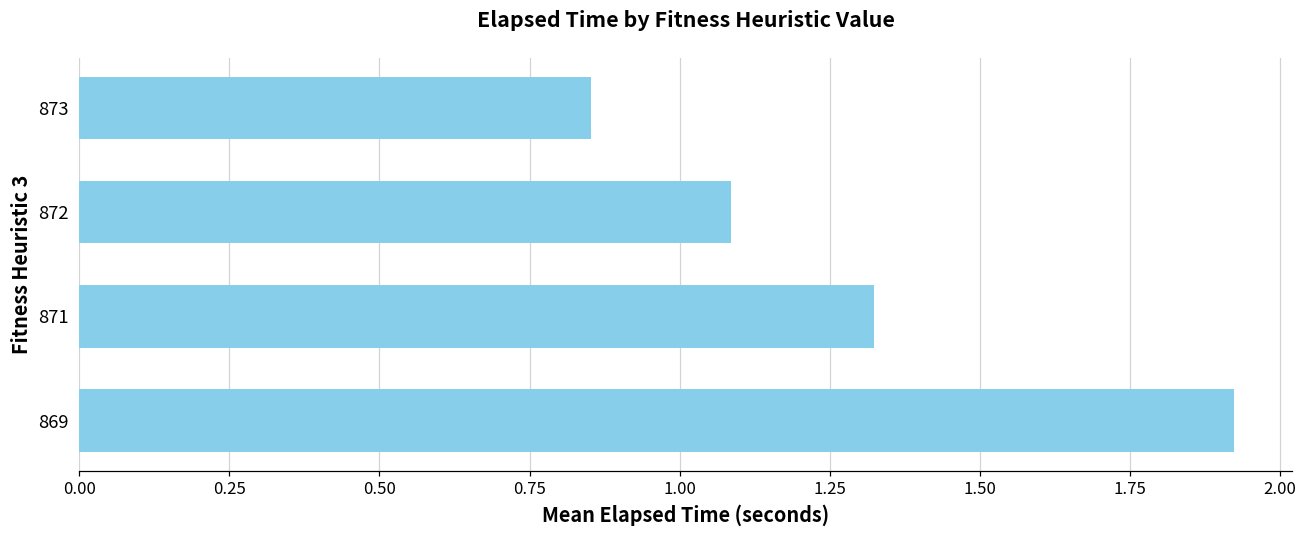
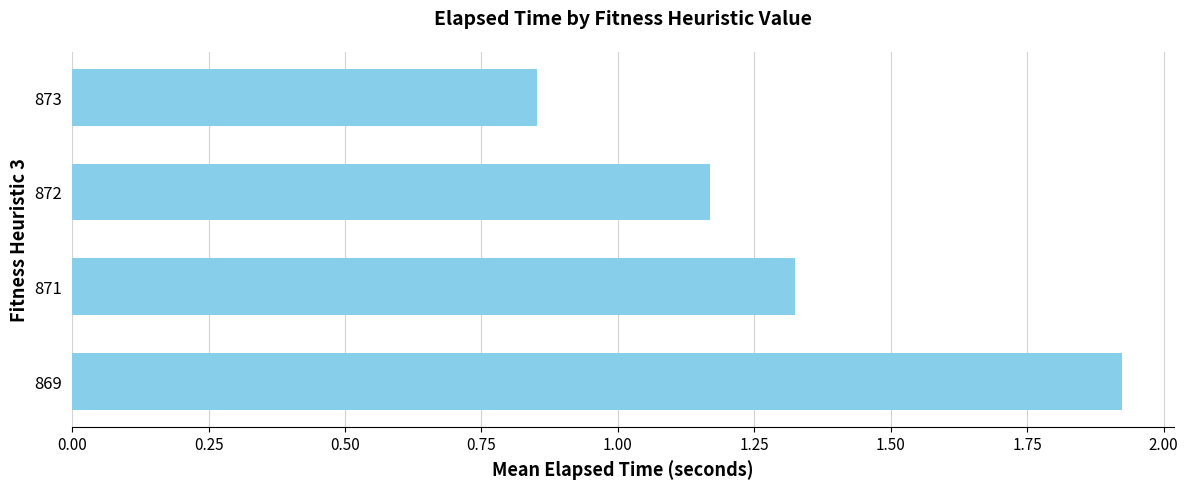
  {
    "873": 0.85,
-   "872": 1.09,
+   "872": 1.17,
    "871": 1.32,
    "869": 1.92
  }
